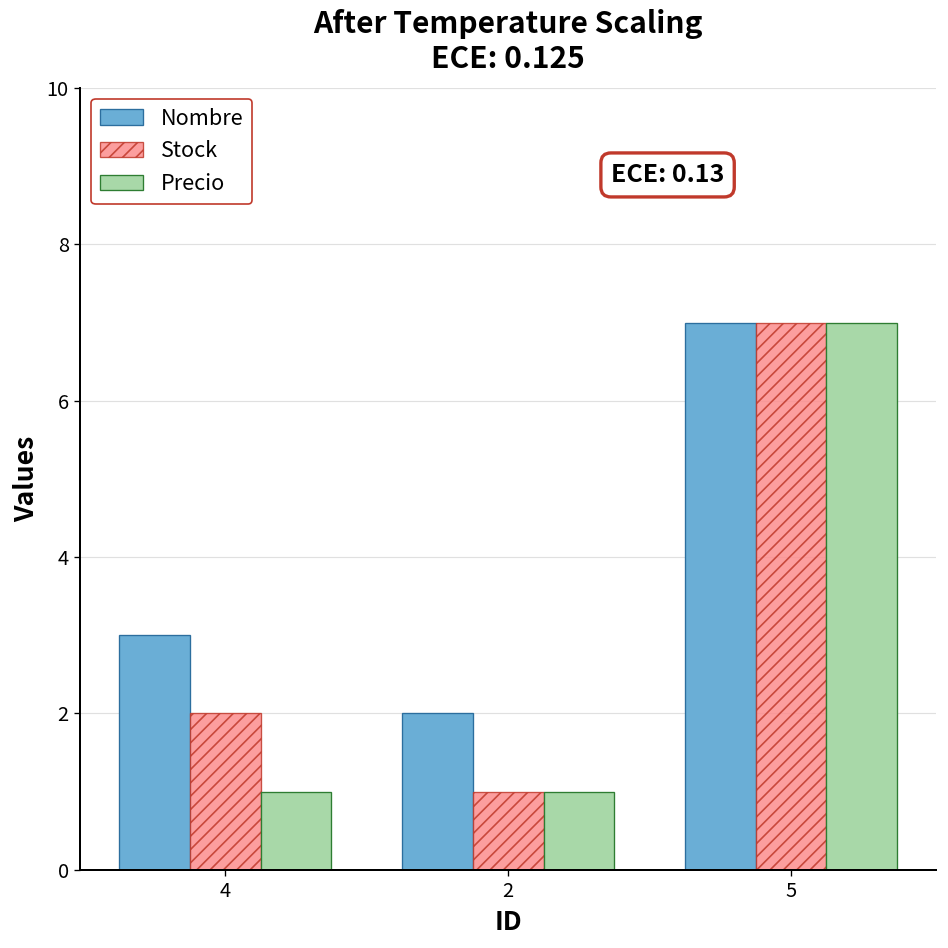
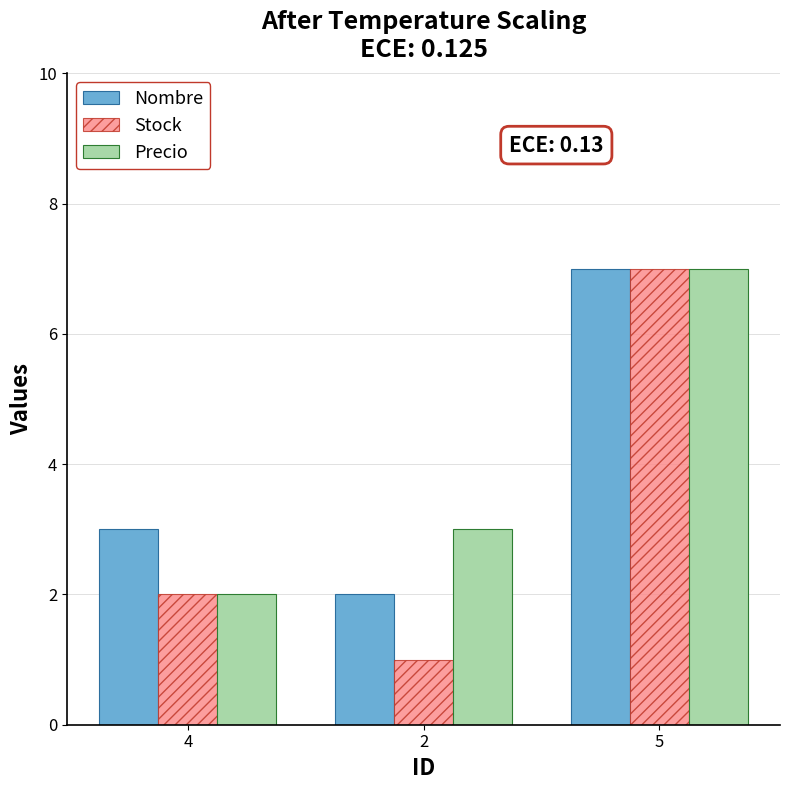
  {
    "Nombre": {
      "4": 3,
      "2": 2,
      "5": 7
    },
    "Stock": {
      "4": 2,
      "2": 1,
      "5": 7
    },
    "Precio": {
-     "4": 1,
-     "2": 1,
+     "4": 2,
+     "2": 3,
      "5": 7
    }
  }
